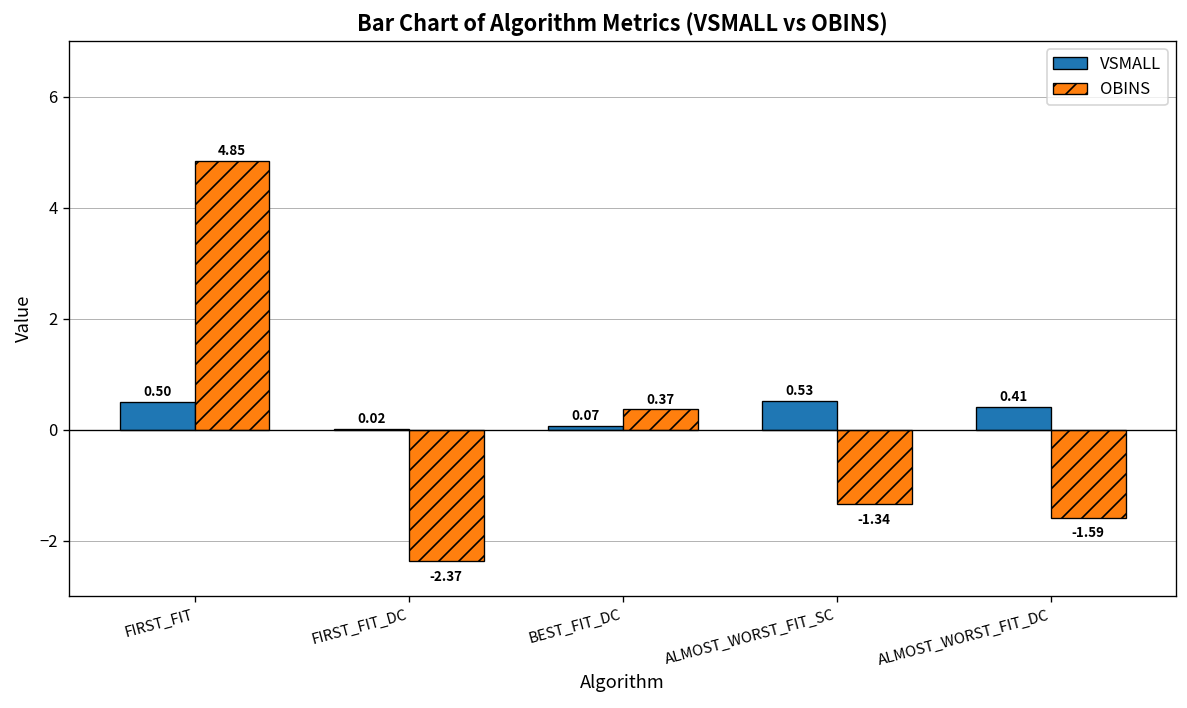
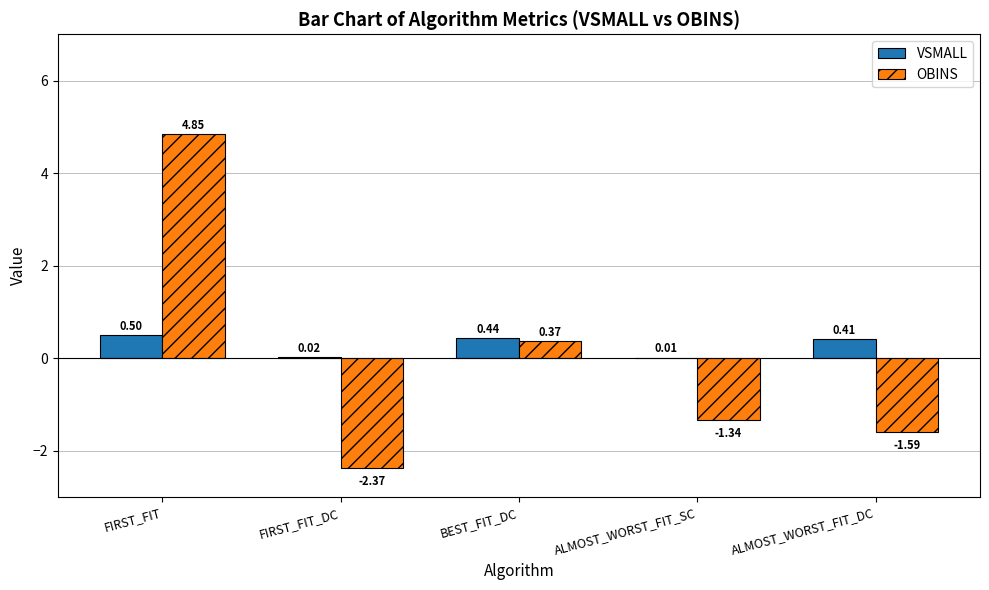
  {
    "VSMALL": {
      "FIRST_FIT": 0.50,
      "FIRST_FIT_DC": 0.02,
-     "BEST_FIT_DC": 0.07,
-     "ALMOST_WORST_FIT_SC": 0.53,
+     "BEST_FIT_DC": 0.44,
+     "ALMOST_WORST_FIT_SC": 0.01,
      "ALMOST_WORST_FIT_DC": 0.41
    },
    "OBINS": {
      "FIRST_FIT": 4.85,
      "FIRST_FIT_DC": -2.37,
      "BEST_FIT_DC": 0.37,
      "ALMOST_WORST_FIT_SC": -1.34,
      "ALMOST_WORST_FIT_DC": -1.59
    }
  }
